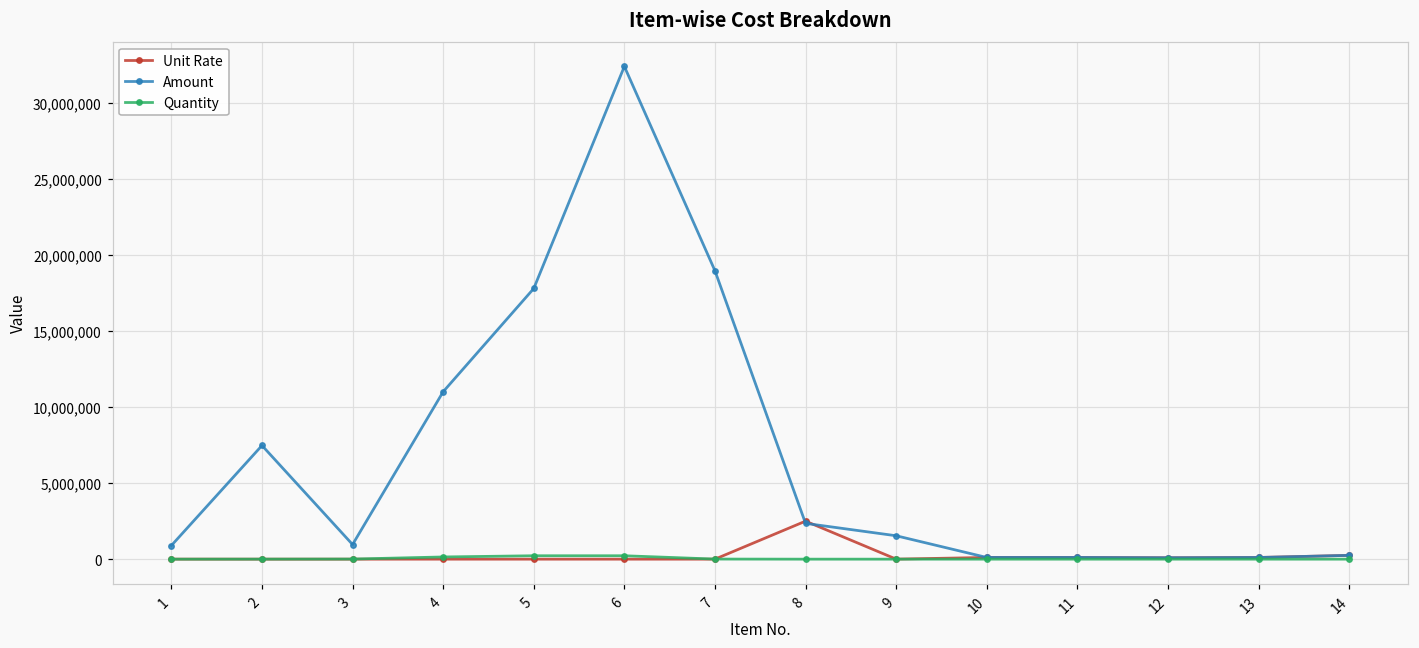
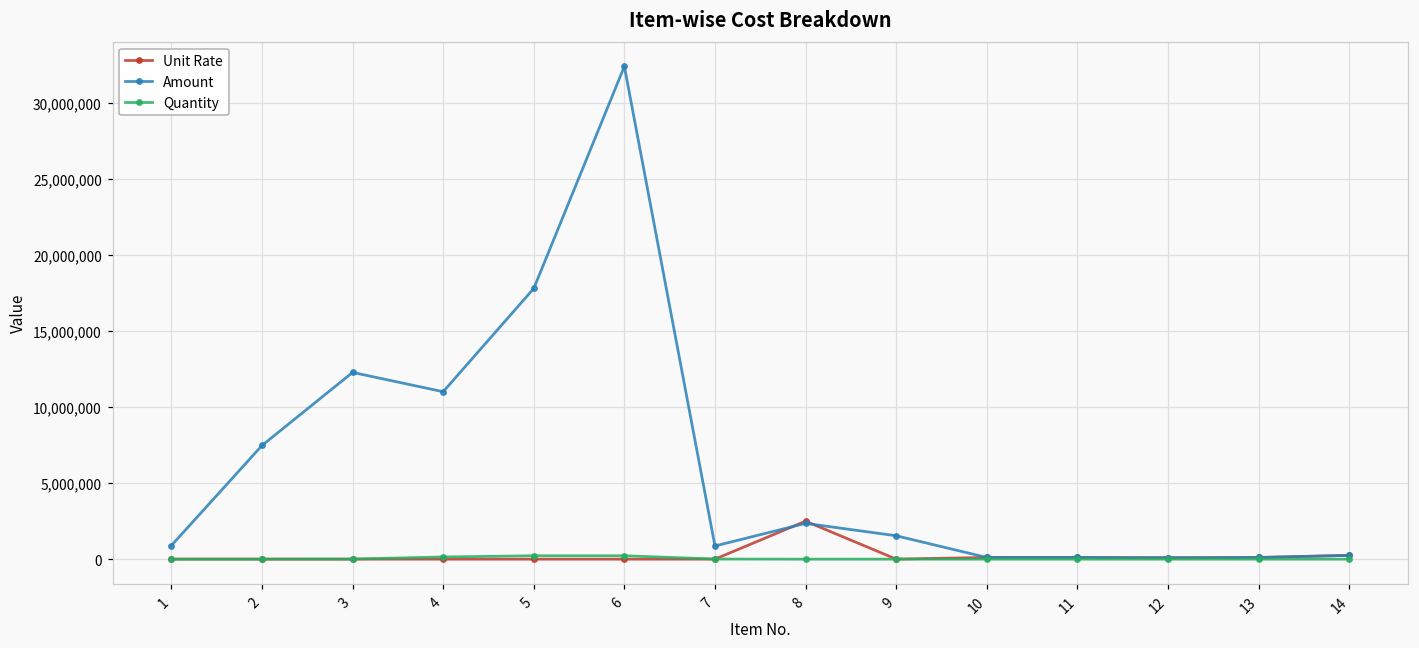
  {
    "Unit Rate": {
      "5": "0",
      "6": "0"
    },
    "Amount": {
      "1": "900,000",
      "2": "7,500,000",
-     "3": "1,000,000",
+     "3": "12,300,000",
      "4": "11,000,000",
      "5": "17,800,000",
      "6": "32,400,000",
-     "7": "19,000,000",
+     "7": "900,000",
      "9": "1,500,000"
    },
    "Quantity": {
      "5": "200,000",
      "6": "200,000",
      "8": "0",
      "14": "0"
    }
  }
